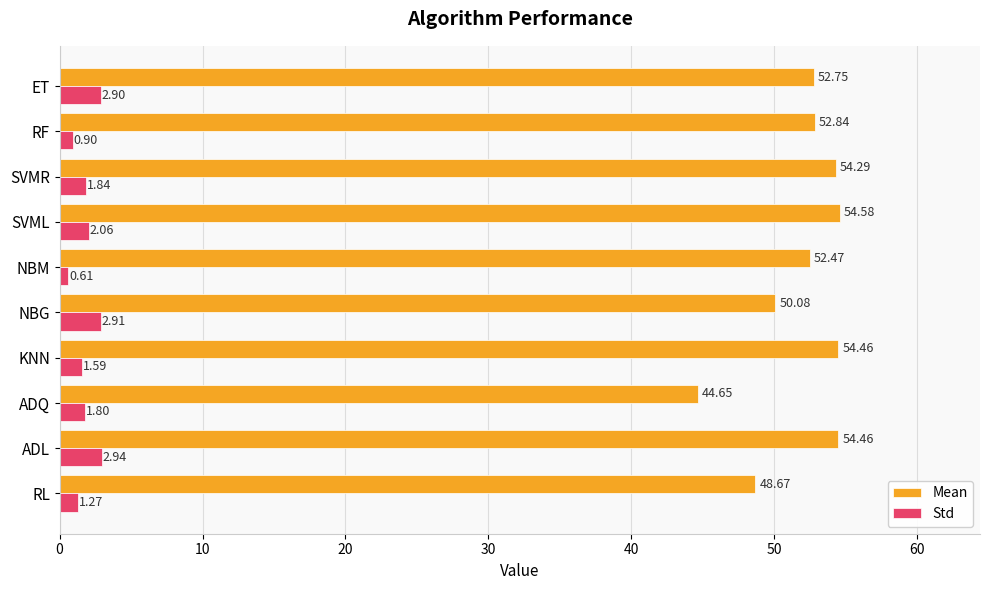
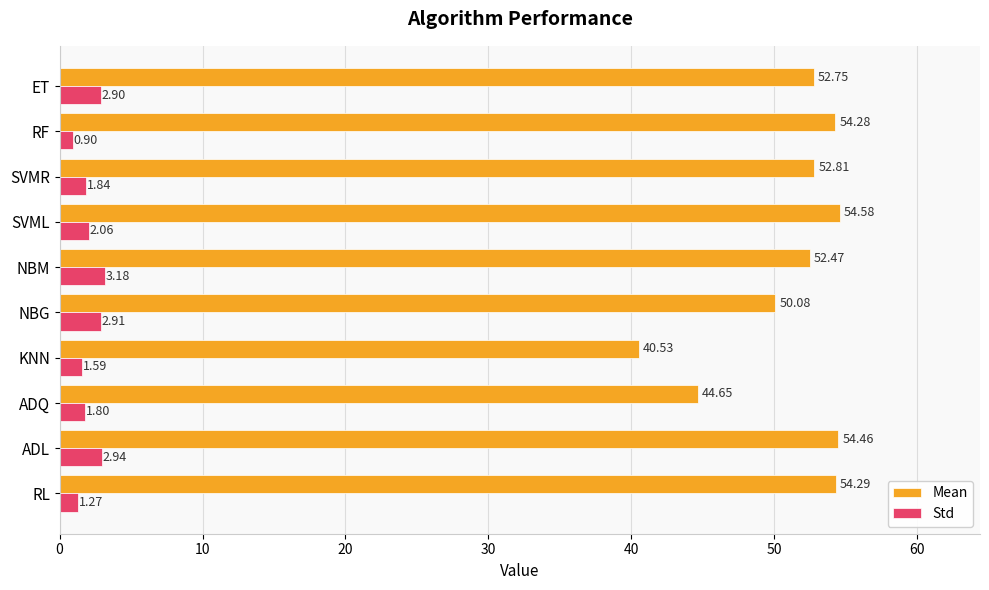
  {
    "Mean": {
      "ET": 52.75,
-     "RF": 52.84,
-     "SVMR": 54.29,
+     "RF": 54.28,
+     "SVMR": 52.81,
      "SVML": 54.58,
      "NBM": 52.47,
      "NBG": 50.08,
-     "KNN": 54.46,
+     "KNN": 40.53,
      "ADQ": 44.65,
      "ADL": 54.46,
-     "RL": 48.67
+     "RL": 54.29
    },
    "Std": {
      "ET": 2.90,
      "RF": 0.90,
      "SVMR": 1.84,
      "SVML": 2.06,
-     "NBM": 0.61,
+     "NBM": 3.18,
      "NBG": 2.91,
      "KNN": 1.59,
      "ADQ": 1.80,
      "ADL": 2.94,
      "RL": 1.27
    }
  }
